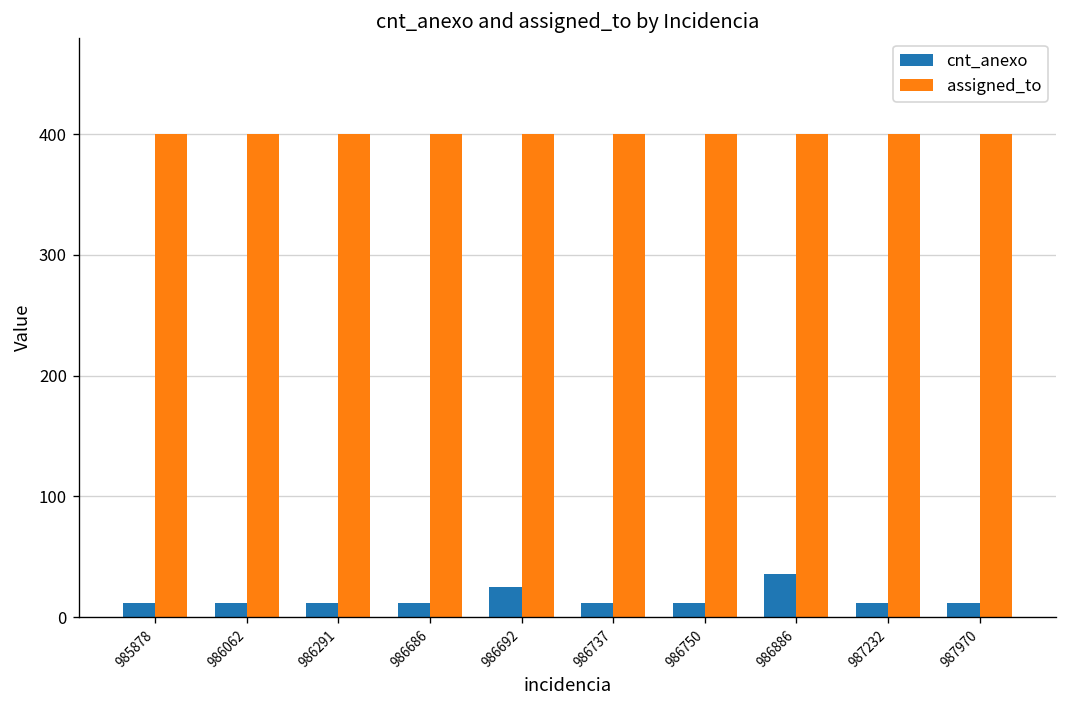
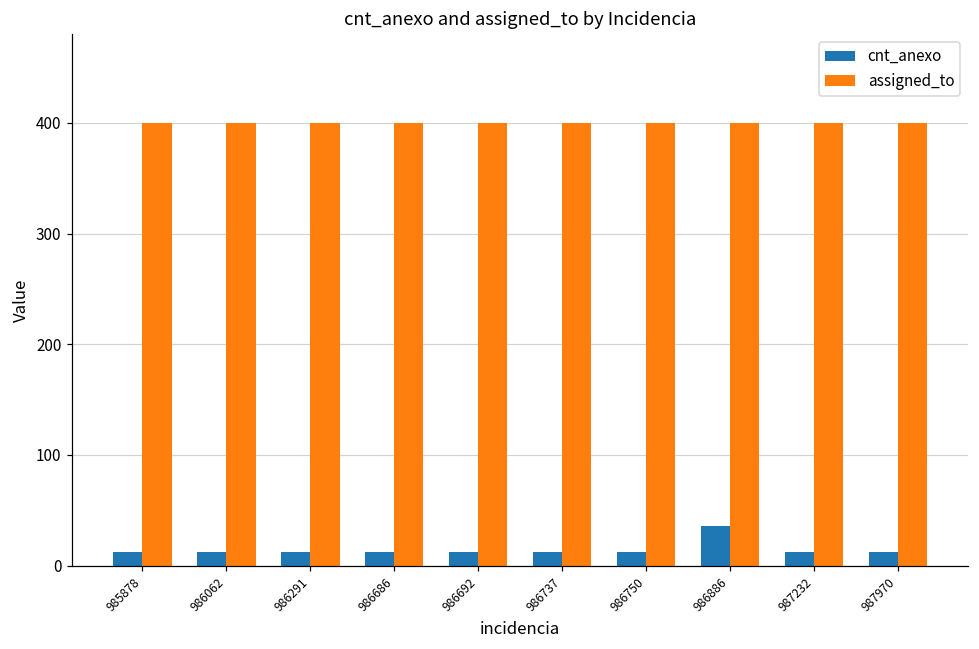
  {
    "cnt_anexo": {
      "985878": 12,
      "986062": 12,
      "986291": 12,
      "986686": 12,
-     "986692": 25,
+     "986692": 12,
      "986737": 12,
      "986750": 12,
      "986886": 36,
      "987232": 12,
      "987970": 12
    },
    "assigned_to": {
      "985878": 400,
      "986062": 400,
      "986291": 400,
      "986686": 400,
      "986692": 400,
      "986737": 400,
      "986750": 400,
      "986886": 400,
      "987232": 400,
      "987970": 400
    }
  }
